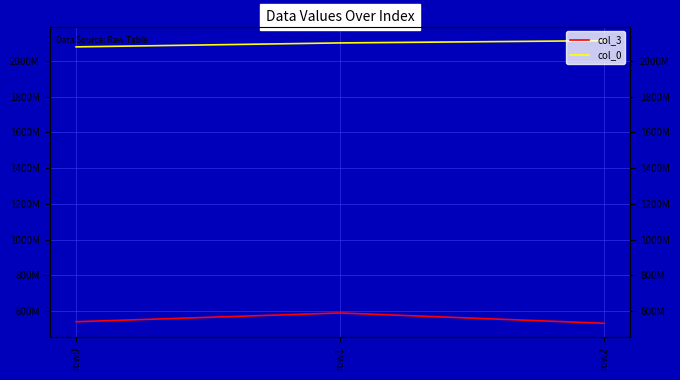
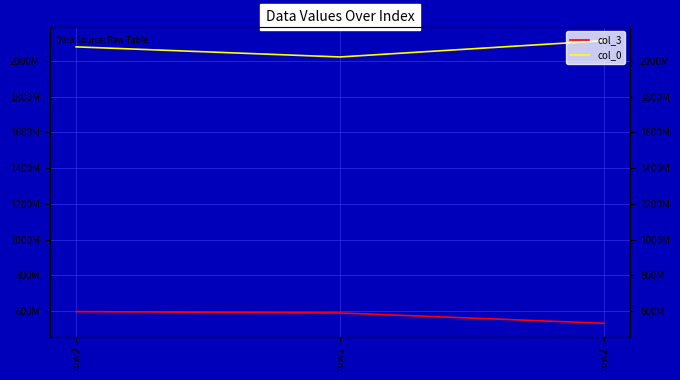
  {
    "col_3": {
-     "row0": 540000000,
+     "row0": 600000000,
      "row1": 590000000,
      "row2": 530000000
    },
    "col_0": {
      "row0": 2080000000,
-     "row1": 2100000000
+     "row1": 2020000000
    }
  }
